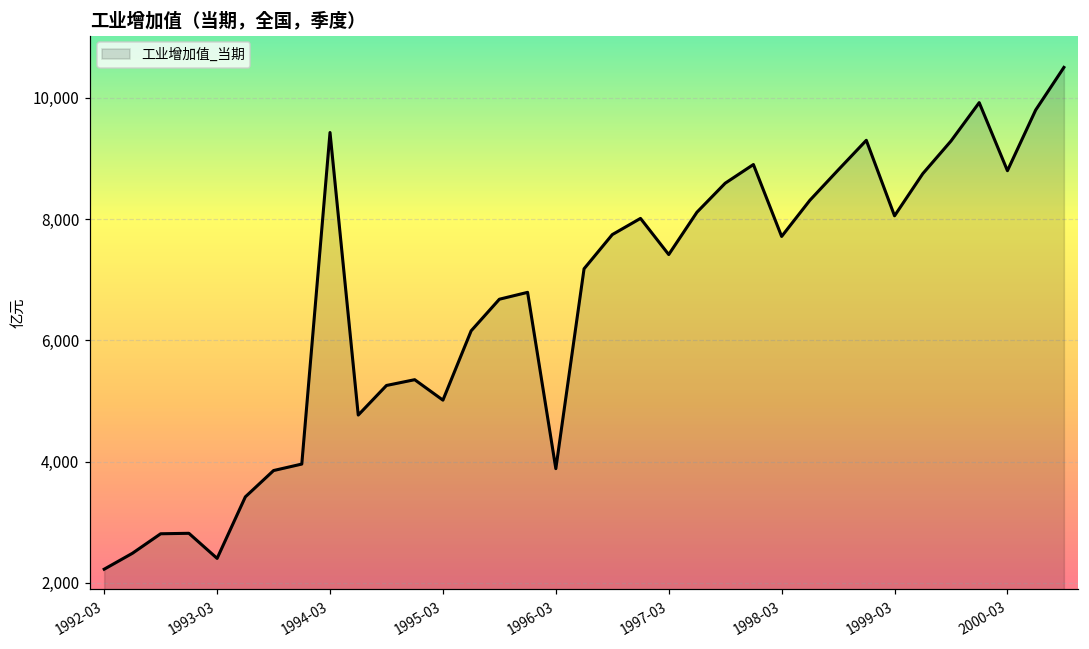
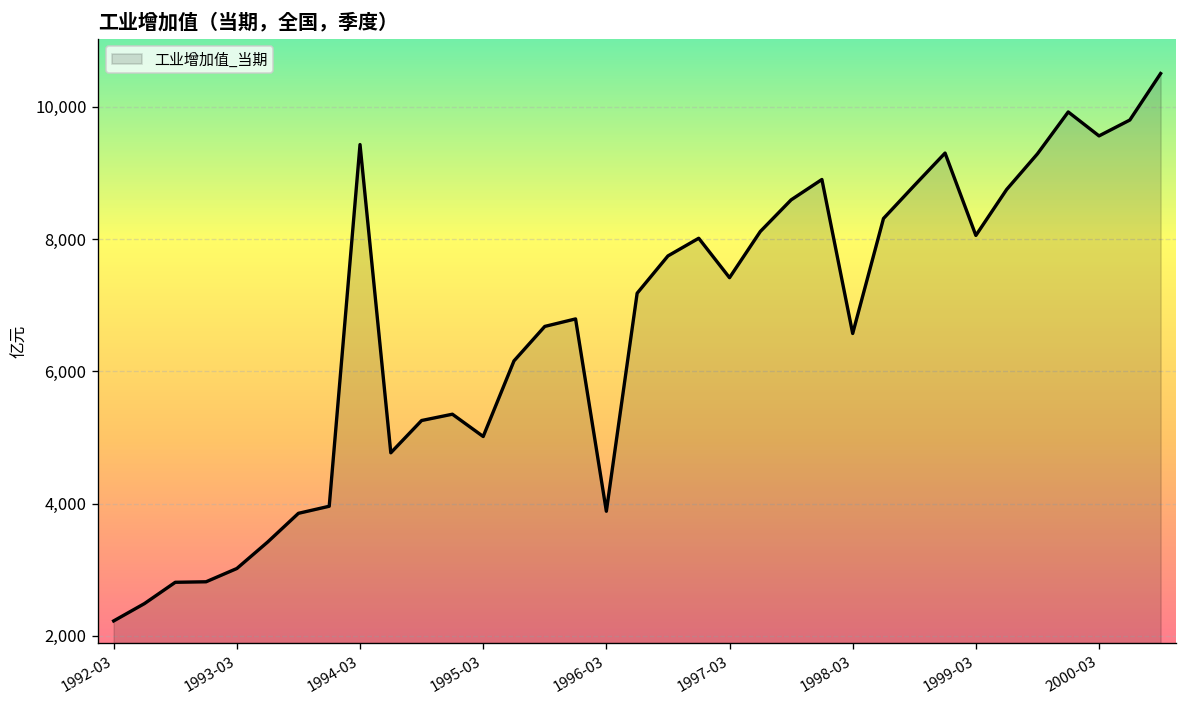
  {
    "1992-03": "2,200",
-   "1993-03": "2,400",
+   "1993-03": "3,000",
    "1994-03": "9,400",
    "1995-03": "5,000",
    "1996-03": "3,900",
    "1997-03": "7,400",
-   "1998-03": "7,700",
+   "1998-03": "6,600",
    "1999-03": "8,100",
-   "2000-03": "8,800"
+   "2000-03": "9,600"
  }
